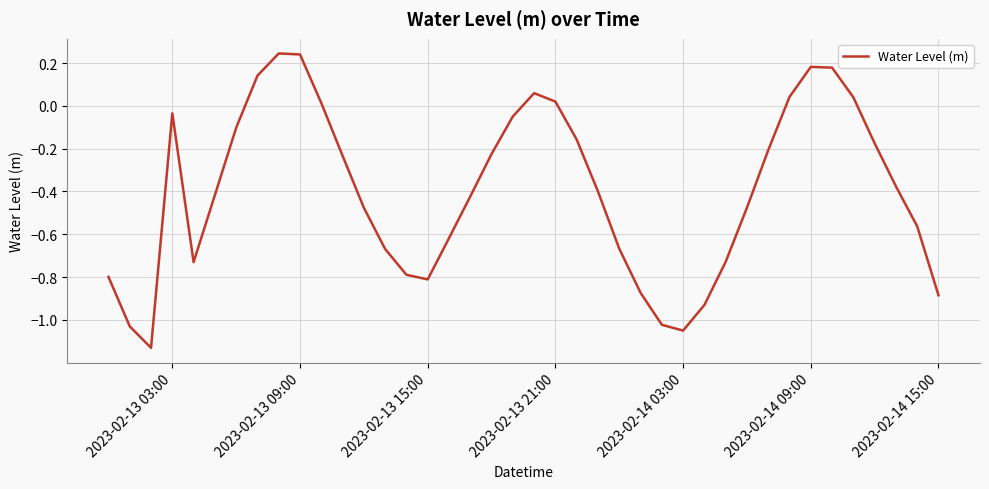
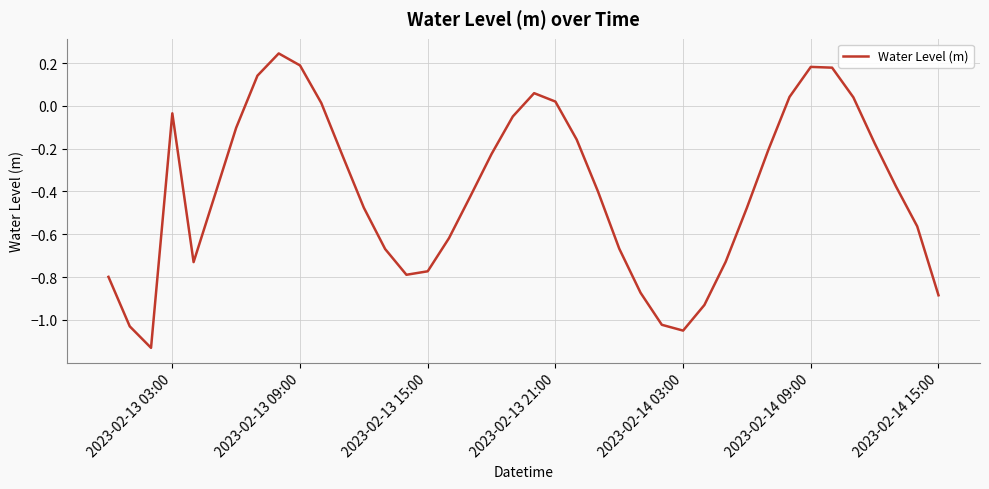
  {
    "2023-02-13 03:00": -0.04,
-   "2023-02-13 09:00": 0.24,
-   "2023-02-13 15:00": -0.81,
+   "2023-02-13 09:00": 0.19,
+   "2023-02-13 15:00": -0.77,
    "2023-02-13 21:00": 0.02,
    "2023-02-14 03:00": -1.05,
    "2023-02-14 09:00": 0.18,
    "2023-02-14 15:00": -0.89
  }
